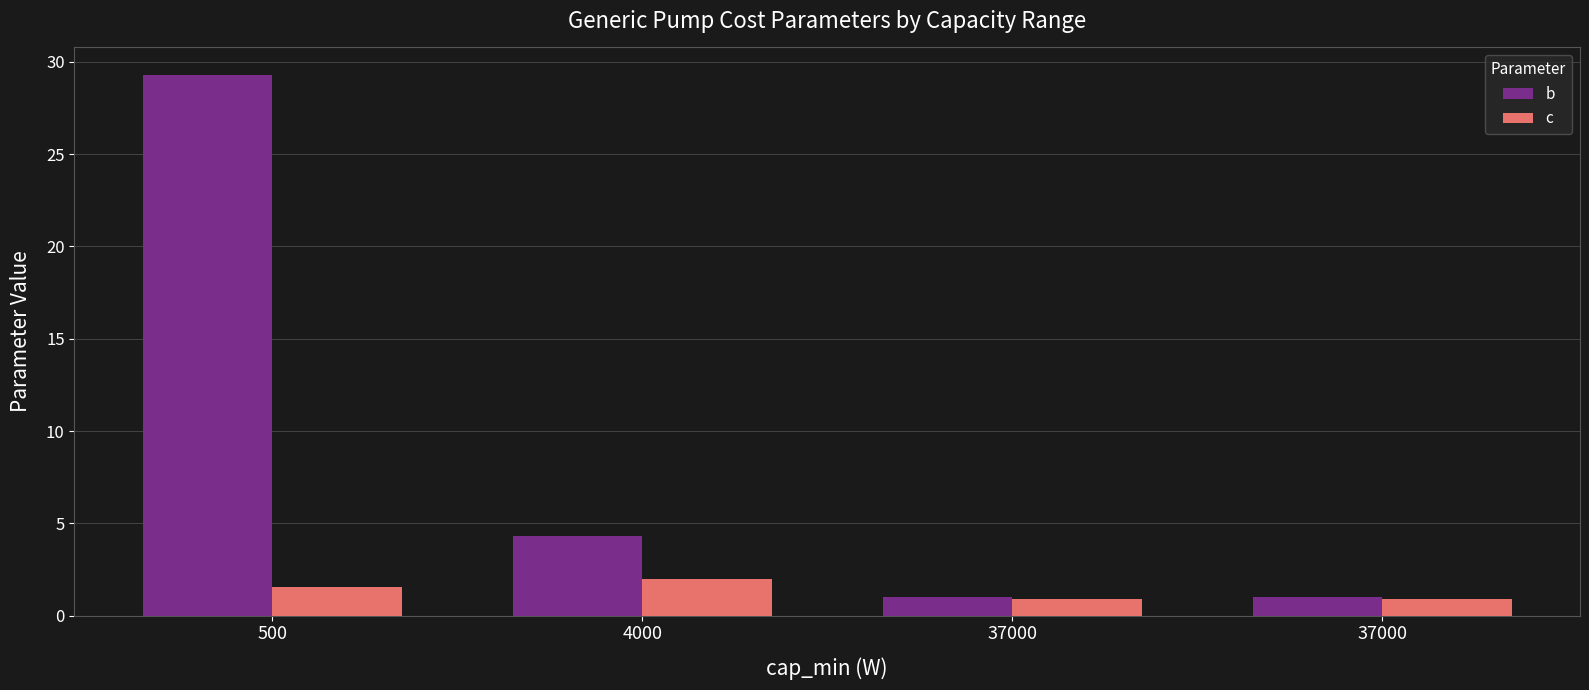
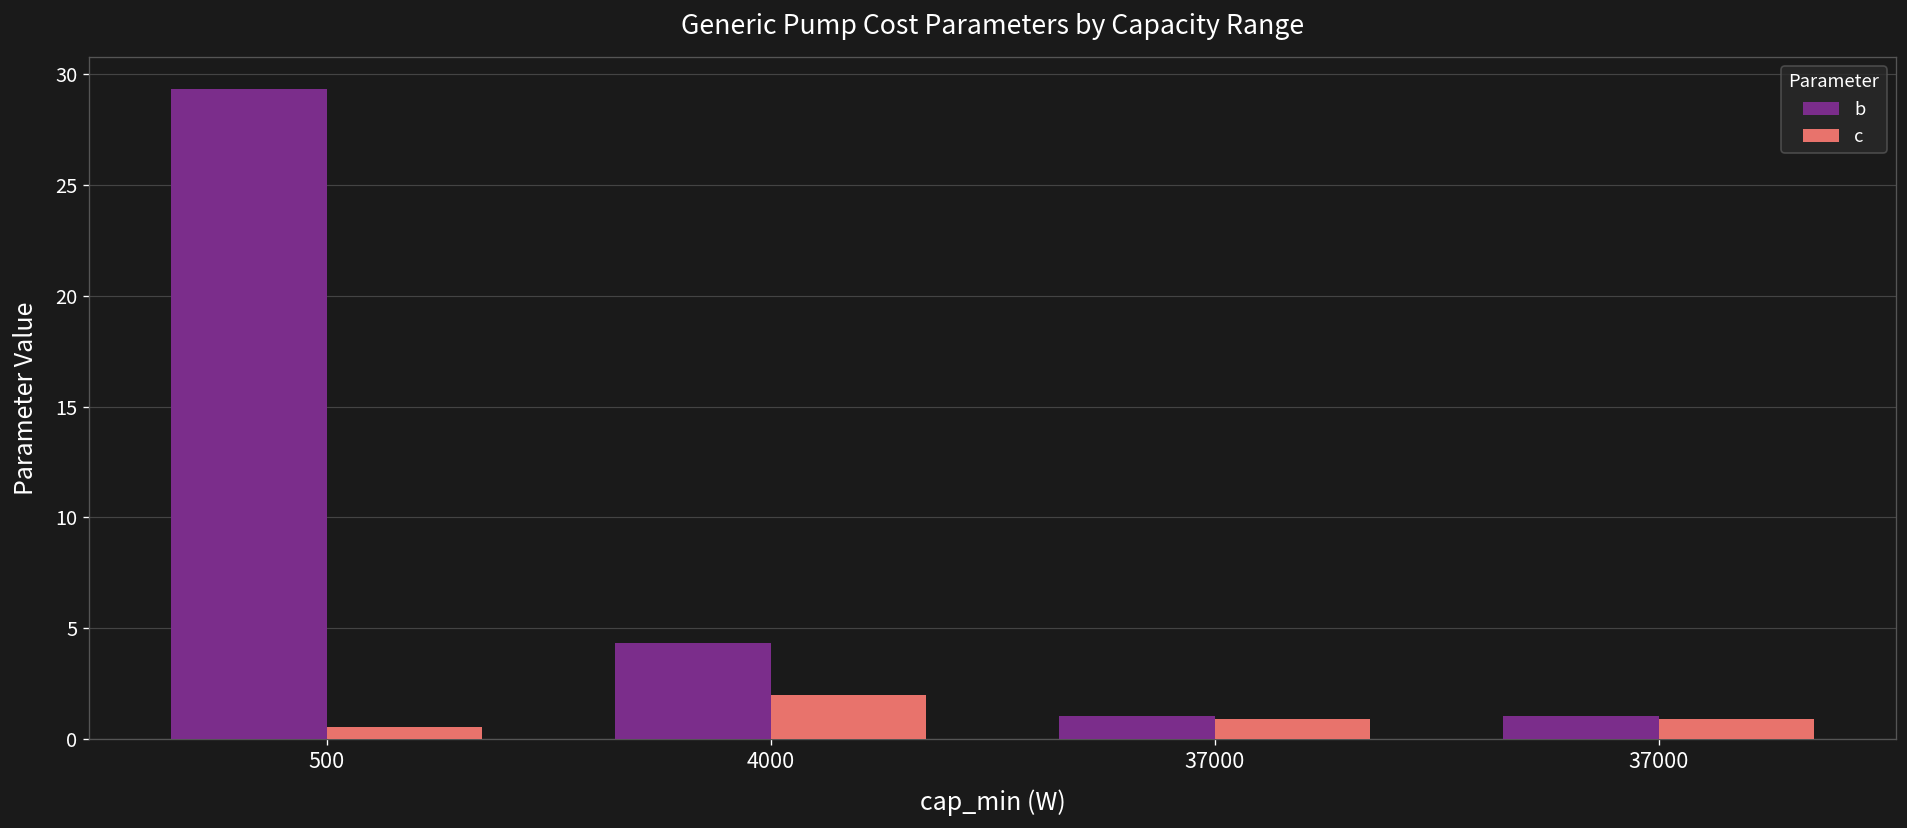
  {
    "b": {
      "500": 29.3,
      "4000": 4.3
    },
    "c": {
-     "500": 1.5,
+     "500": 0.5,
      "4000": 2.0
    }
  }
